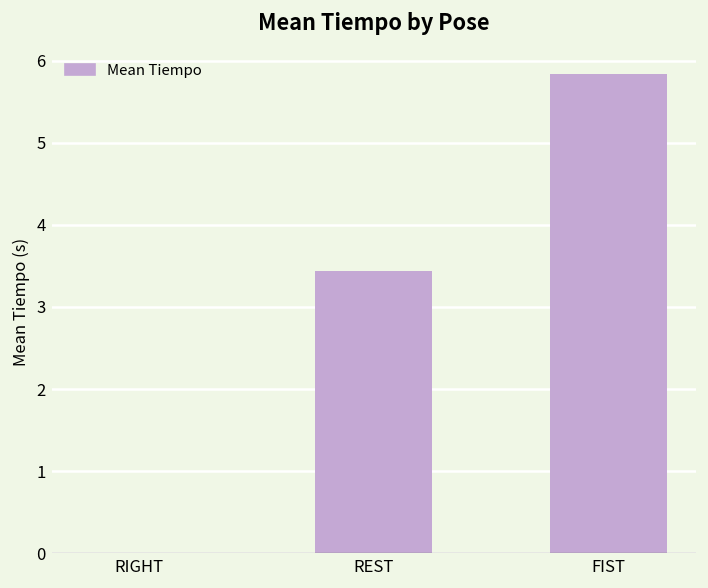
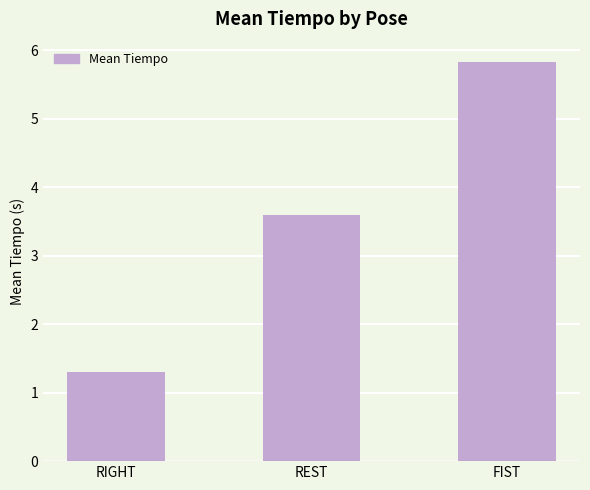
  {
-   "RIGHT": 0.0,
-   "REST": 3.4,
+   "RIGHT": 1.3,
+   "REST": 3.6,
    "FIST": 5.8
  }
